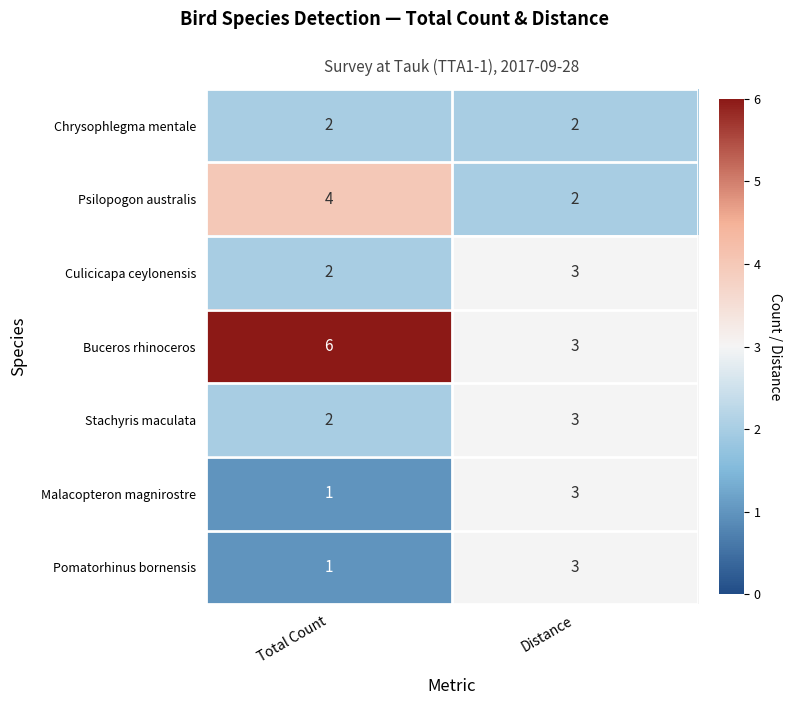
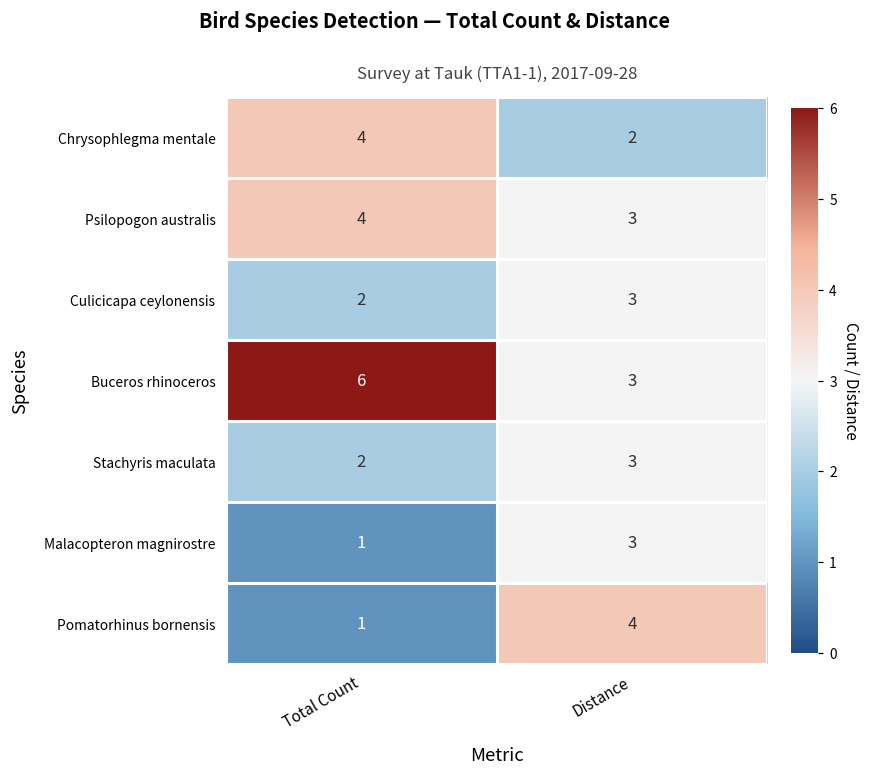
  {
    "Chrysophlegma mentale": {
-     "Total Count": 2,
+     "Total Count": 4,
      "Distance": 2
    },
    "Psilopogon australis": {
      "Total Count": 4,
-     "Distance": 2
+     "Distance": 3
    },
    "Culicicapa ceylonensis": {
      "Total Count": 2,
      "Distance": 3
    },
    "Buceros rhinoceros": {
      "Total Count": 6,
      "Distance": 3
    },
    "Stachyris maculata": {
      "Total Count": 2,
      "Distance": 3
    },
    "Malacopteron magnirostre": {
      "Total Count": 1,
      "Distance": 3
    },
    "Pomatorhinus bornensis": {
      "Total Count": 1,
-     "Distance": 3
+     "Distance": 4
    }
  }
